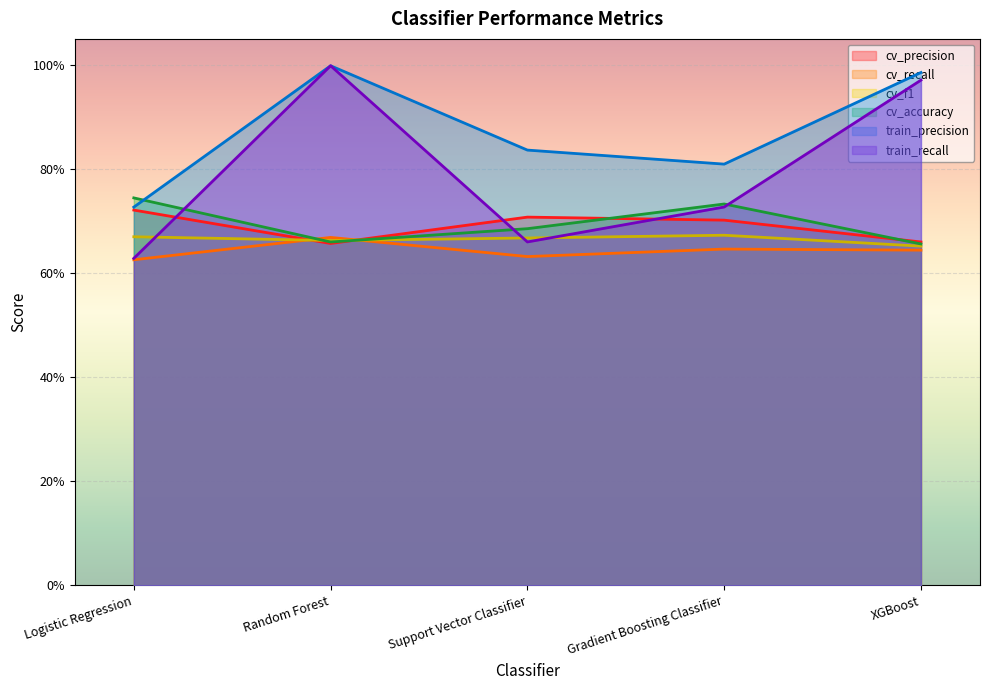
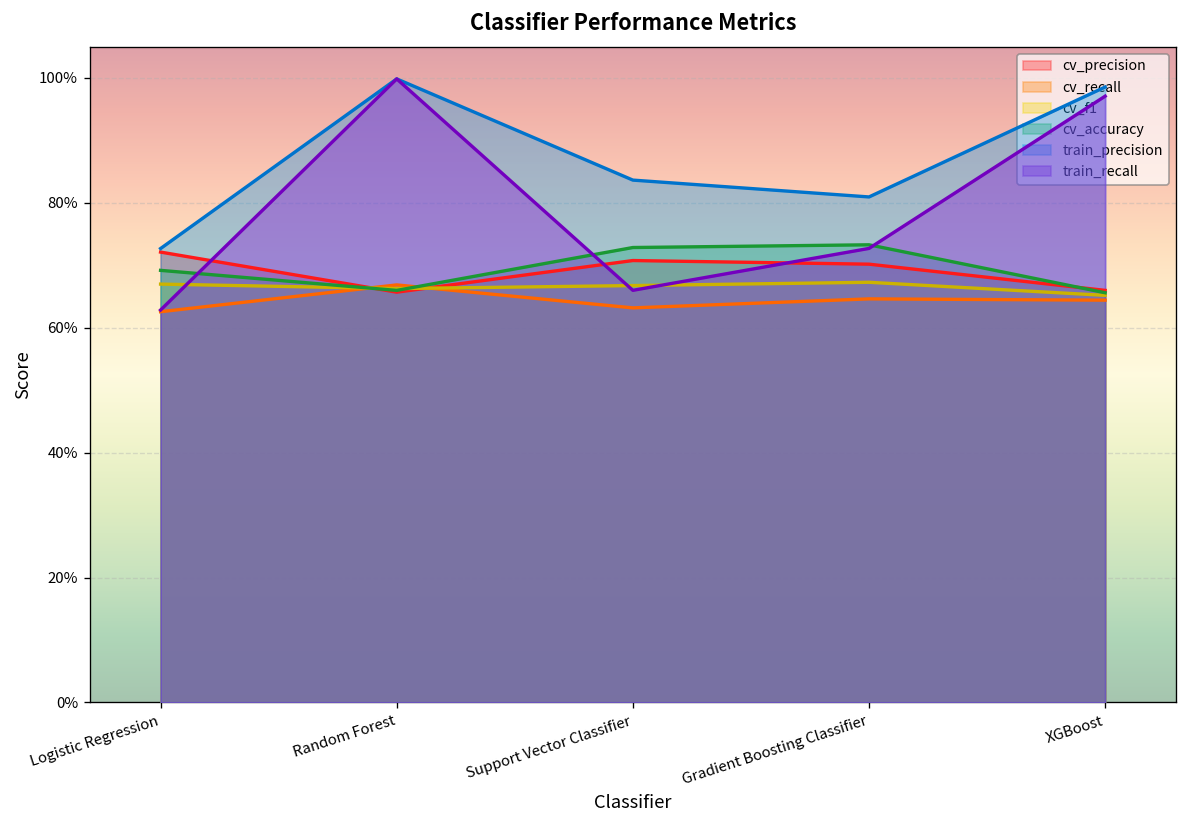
  {
    "cv_accuracy": {
-     "Logistic Regression": "74%",
-     "Support Vector Classifier": "69%",
+     "Logistic Regression": "69%",
+     "Support Vector Classifier": "73%",
      "Gradient Boosting Classifier": "73%"
    },
    "train_precision": {
      "Logistic Regression": "73%",
      "Support Vector Classifier": "84%",
      "Gradient Boosting Classifier": "81%"
    },
    "train_recall": {
      "Support Vector Classifier": "66%",
      "Gradient Boosting Classifier": "73%"
    }
  }
